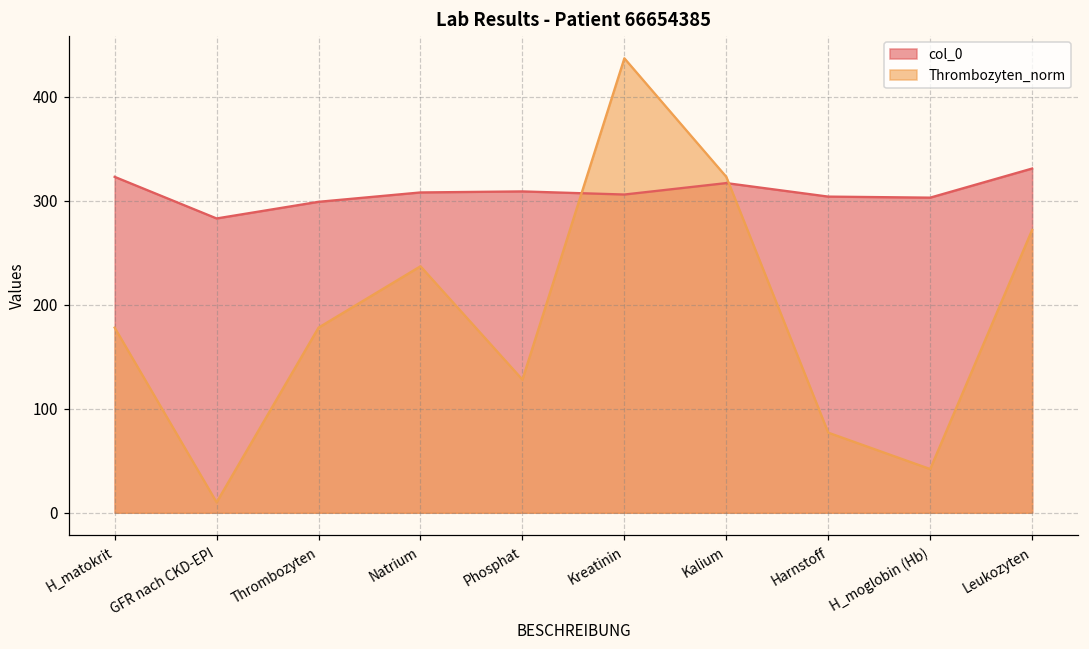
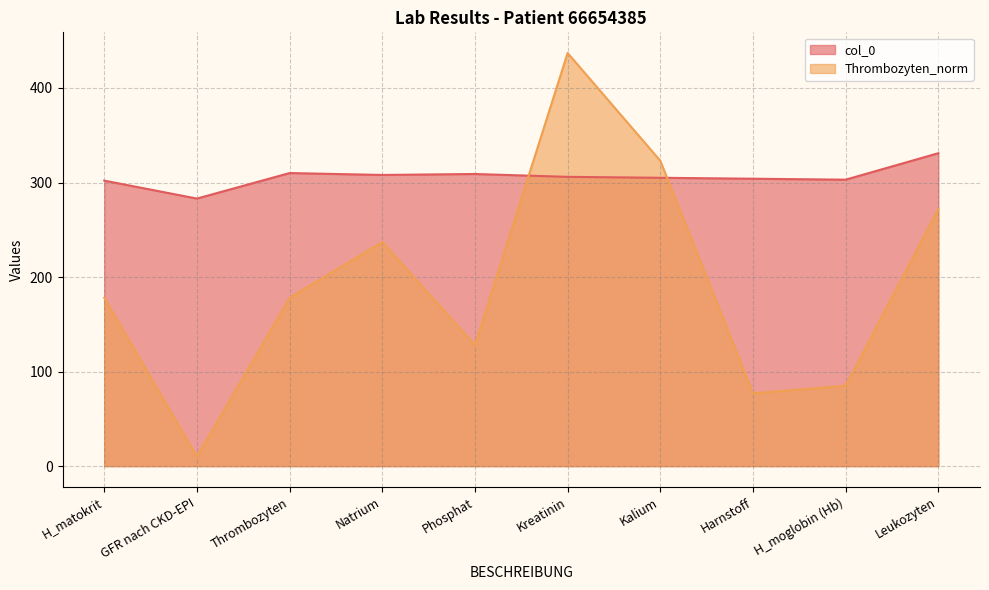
  {
    "col_0": {
-     "H_matokrit": 320,
+     "H_matokrit": 300,
      "GFR nach CKD-EPI": 280,
-     "Thrombozyten": 300,
+     "Thrombozyten": 310,
      "Natrium": 310,
      "Phosphat": 310,
      "Kreatinin": 310,
-     "Kalium": 320,
+     "Kalium": 310,
      "Harnstoff": 300,
      "H_moglobin (Hb)": 300,
      "Leukozyten": 330
    },
    "Thrombozyten_norm": {
      "H_matokrit": 180,
      "GFR nach CKD-EPI": 10,
      "Thrombozyten": 180,
      "Natrium": 240,
      "Phosphat": 130,
      "Kreatinin": 440,
      "Kalium": 320,
      "Harnstoff": 80,
-     "H_moglobin (Hb)": 40,
+     "H_moglobin (Hb)": 90,
      "Leukozyten": 270
    }
  }
